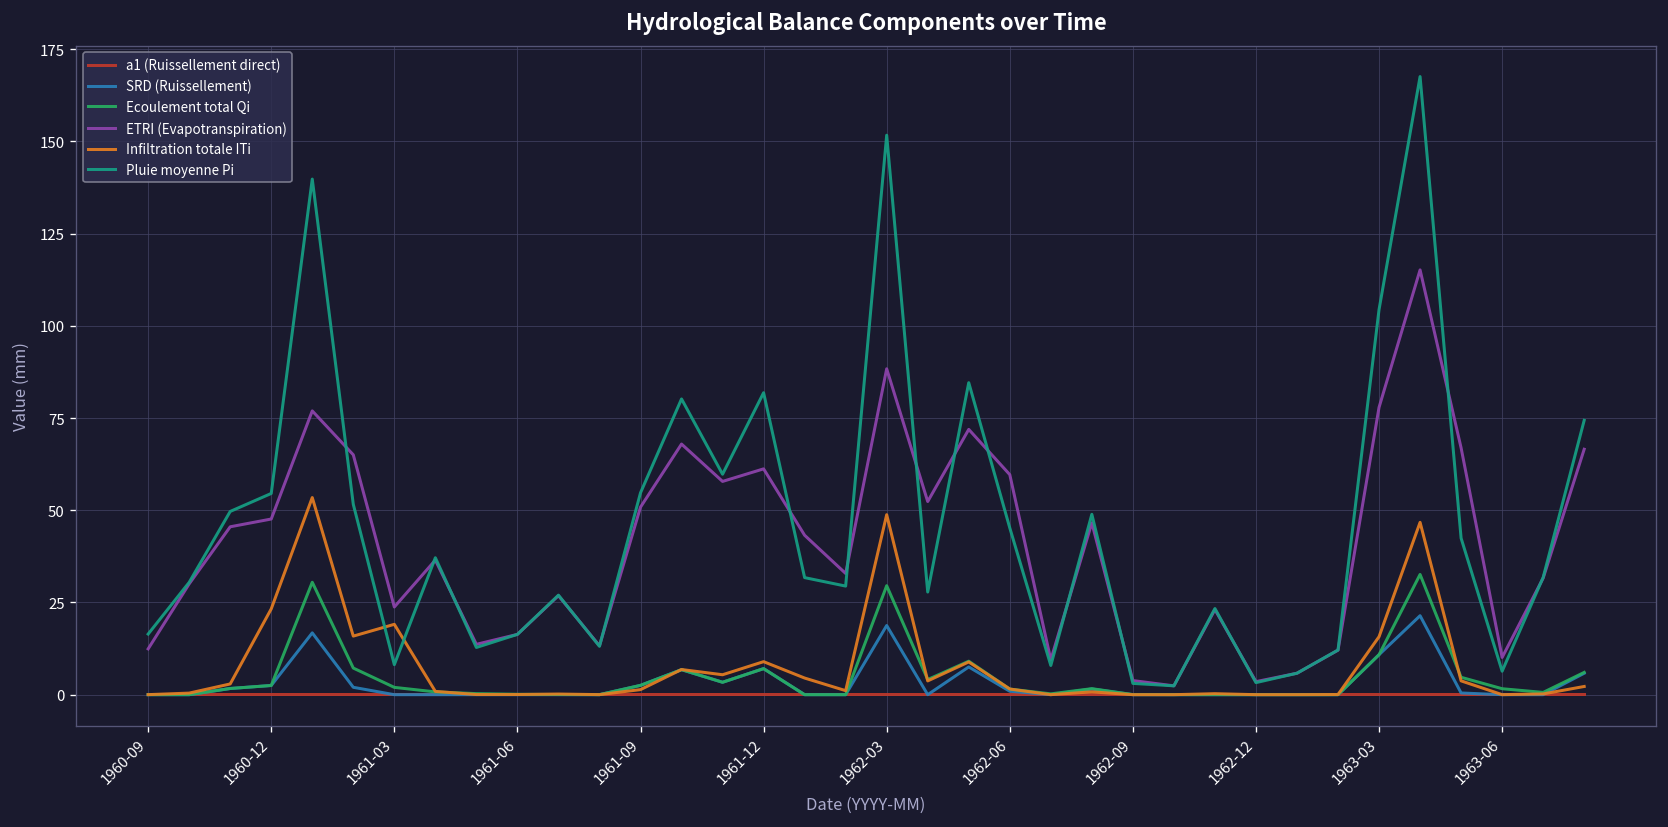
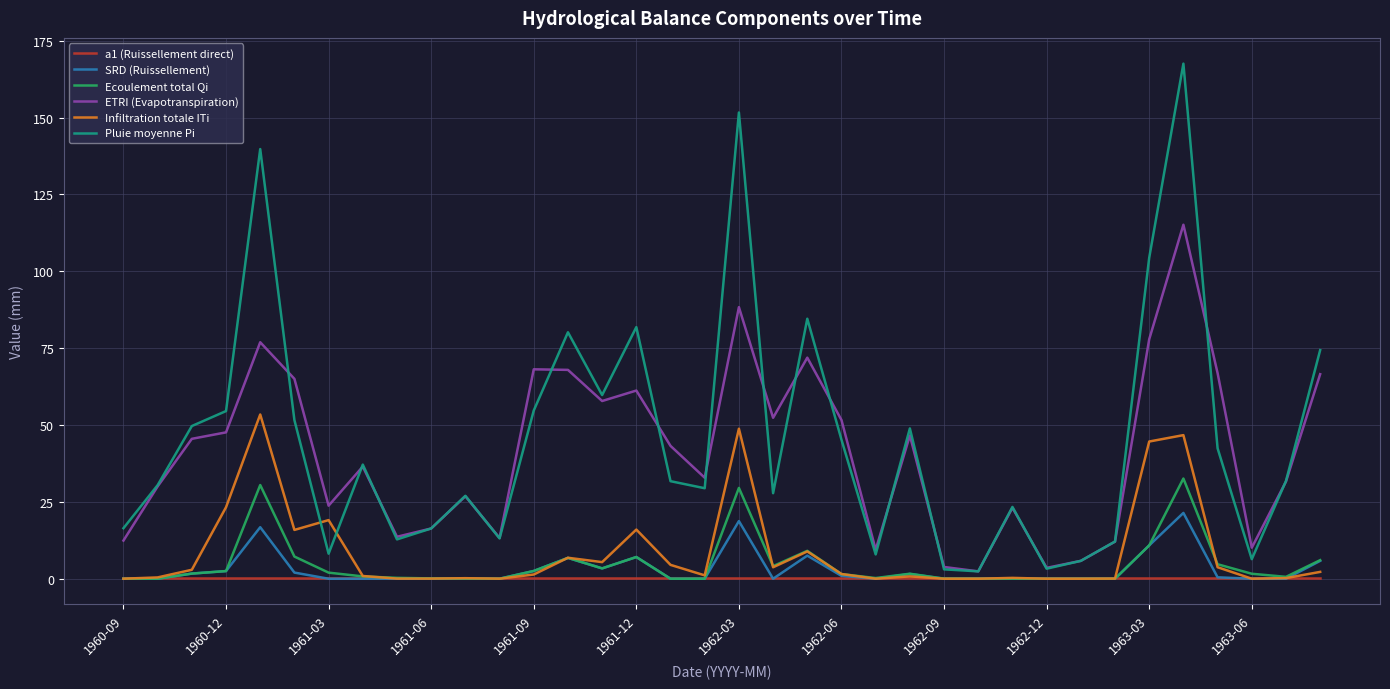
  {
    "a1 (Ruissellement direct)": {
      "1960-12": 0,
      "1961-09": 0,
      "1961-12": 0,
      "1962-03": 0,
      "1963-03": 0
    },
    "SRD (Ruissellement)": {
      "1962-03": 19
    },
    "ETRI (Evapotranspiration)": {
      "1960-09": 12,
      "1960-12": 48,
      "1961-03": 24,
-     "1961-09": 51,
+     "1961-09": 68,
      "1961-12": 61,
      "1962-03": 88,
-     "1962-06": 60,
+     "1962-06": 52,
      "1963-03": 78,
      "1963-06": 10
    },
    "Infiltration totale ITi": {
      "1960-12": 23,
      "1961-03": 19,
      "1961-09": 1,
-     "1961-12": 9,
+     "1961-12": 16,
      "1962-03": 49,
-     "1963-03": 16
+     "1963-03": 45
    }
  }
